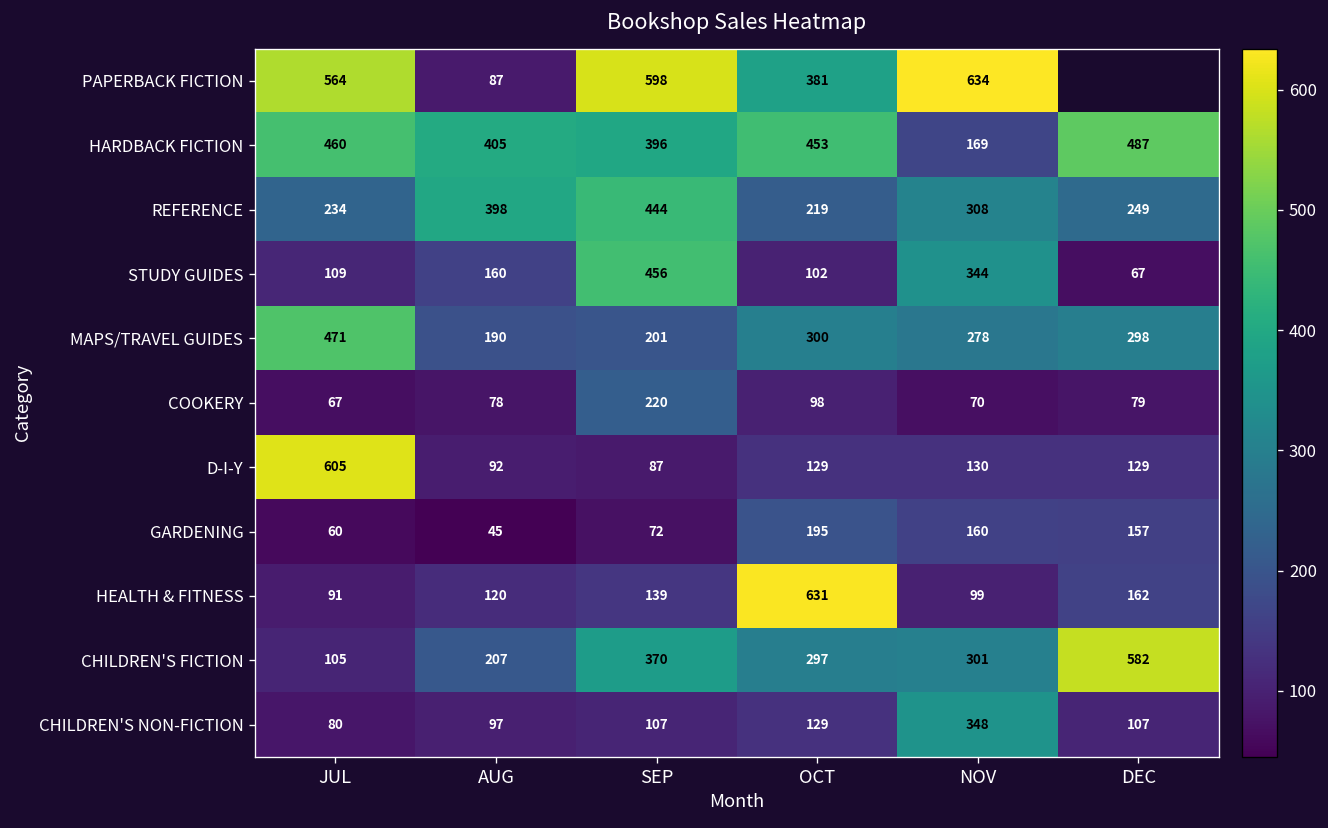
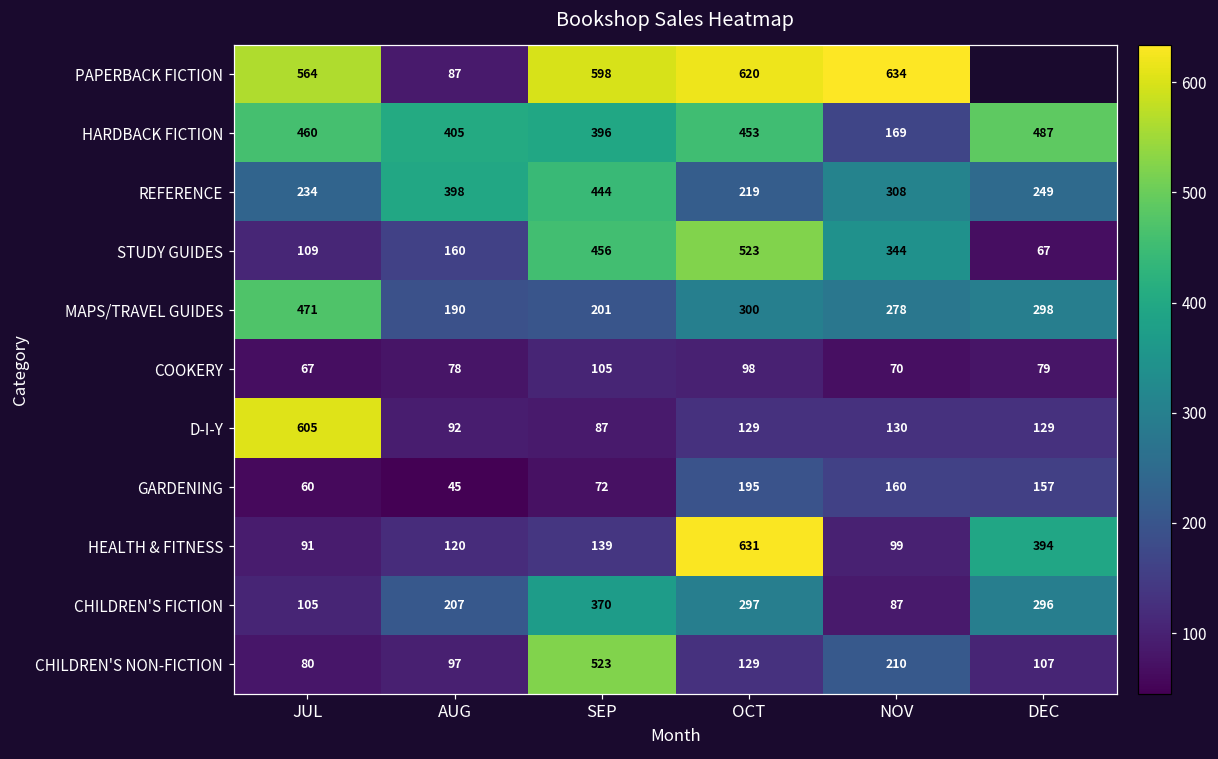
  {
    "PAPERBACK FICTION": {
      "JUL": 564,
      "AUG": 87,
      "SEP": 598,
-     "OCT": 381,
+     "OCT": 620,
      "NOV": 634
    },
    "HARDBACK FICTION": {
      "JUL": 460,
      "AUG": 405,
      "SEP": 396,
      "OCT": 453,
      "NOV": 169,
      "DEC": 487
    },
    "REFERENCE": {
      "JUL": 234,
      "AUG": 398,
      "SEP": 444,
      "OCT": 219,
      "NOV": 308,
      "DEC": 249
    },
    "STUDY GUIDES": {
      "JUL": 109,
      "AUG": 160,
      "SEP": 456,
-     "OCT": 102,
+     "OCT": 523,
      "NOV": 344,
      "DEC": 67
    },
    "MAPS/TRAVEL GUIDES": {
      "JUL": 471,
      "AUG": 190,
      "SEP": 201,
      "OCT": 300,
      "NOV": 278,
      "DEC": 298
    },
    "COOKERY": {
      "JUL": 67,
      "AUG": 78,
-     "SEP": 220,
+     "SEP": 105,
      "OCT": 98,
      "NOV": 70,
      "DEC": 79
    },
    "D-I-Y": {
      "JUL": 605,
      "AUG": 92,
      "SEP": 87,
      "OCT": 129,
      "NOV": 130,
      "DEC": 129
    },
    "GARDENING": {
      "JUL": 60,
      "AUG": 45,
      "SEP": 72,
      "OCT": 195,
      "NOV": 160,
      "DEC": 157
    },
    "HEALTH & FITNESS": {
      "JUL": 91,
      "AUG": 120,
      "SEP": 139,
      "OCT": 631,
      "NOV": 99,
-     "DEC": 162
+     "DEC": 394
    },
    "CHILDREN'S FICTION": {
      "JUL": 105,
      "AUG": 207,
      "SEP": 370,
      "OCT": 297,
-     "NOV": 301,
-     "DEC": 582
+     "NOV": 87,
+     "DEC": 296
    },
    "CHILDREN'S NON-FICTION": {
      "JUL": 80,
      "AUG": 97,
-     "SEP": 107,
+     "SEP": 523,
      "OCT": 129,
-     "NOV": 348,
+     "NOV": 210,
      "DEC": 107
    }
  }
